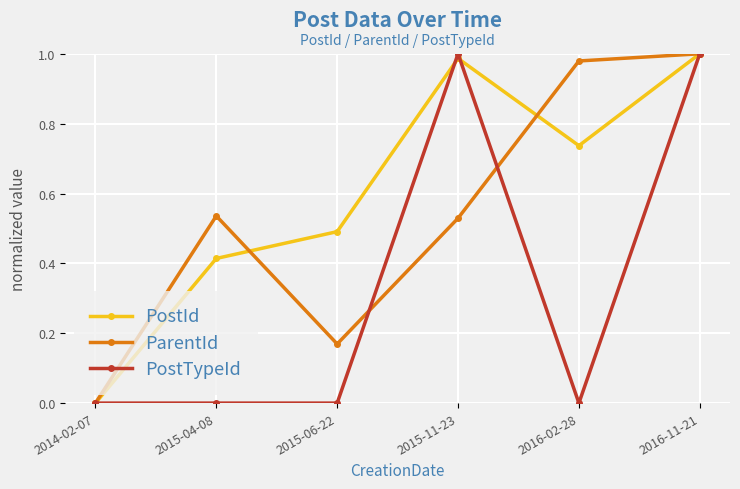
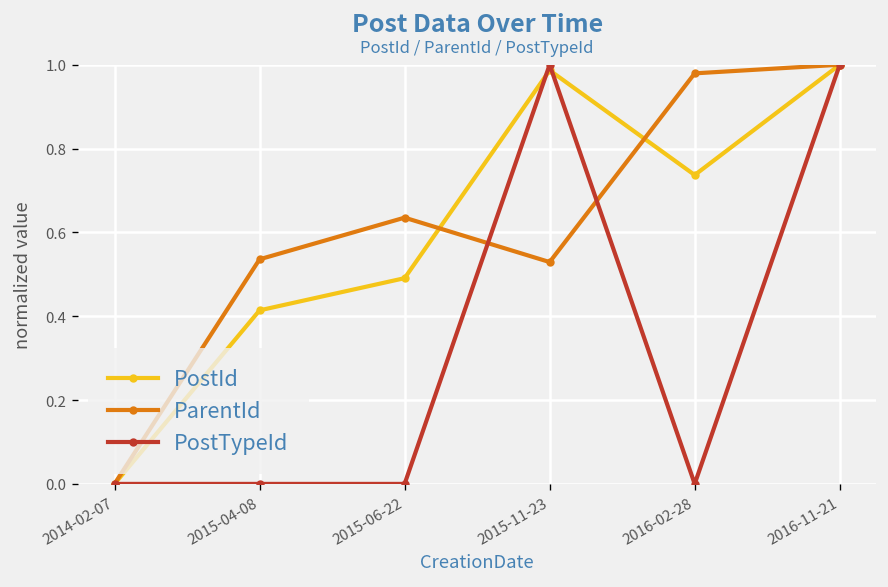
  {
    "PostId": {
      "2015-04-08": 0.41,
      "2015-06-22": 0.49,
      "2015-11-23": 0.99,
      "2016-02-28": 0.74
    },
    "ParentId": {
      "2015-04-08": 0.54,
-     "2015-06-22": 0.17,
+     "2015-06-22": 0.64,
      "2015-11-23": 0.53,
      "2016-02-28": 0.98
    },
    "PostTypeId": {
      "2015-04-08": 0.00,
      "2015-06-22": 0.00,
      "2015-11-23": 1.00,
      "2016-02-28": 0.00
    }
  }
